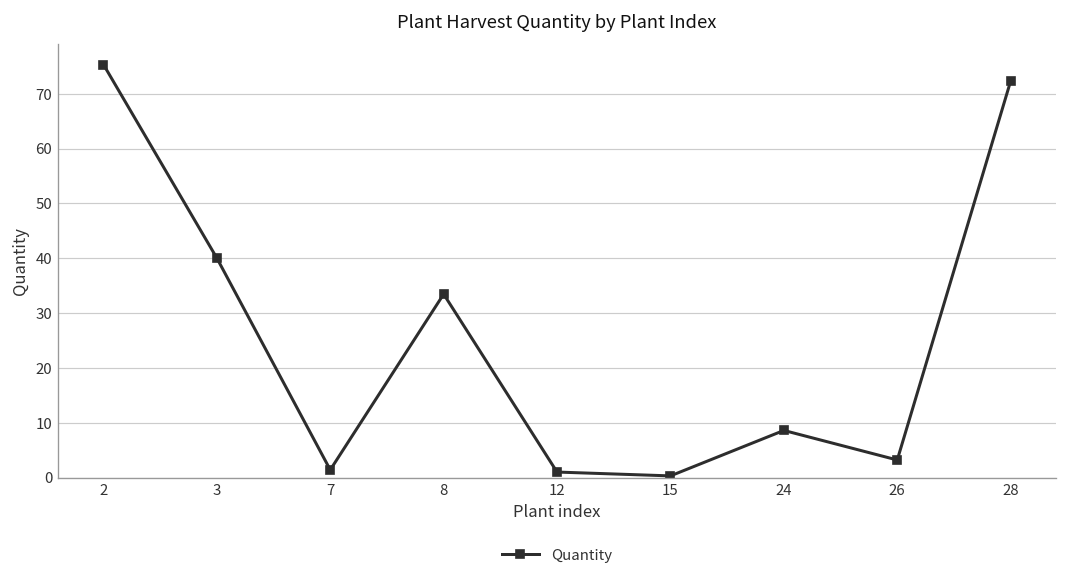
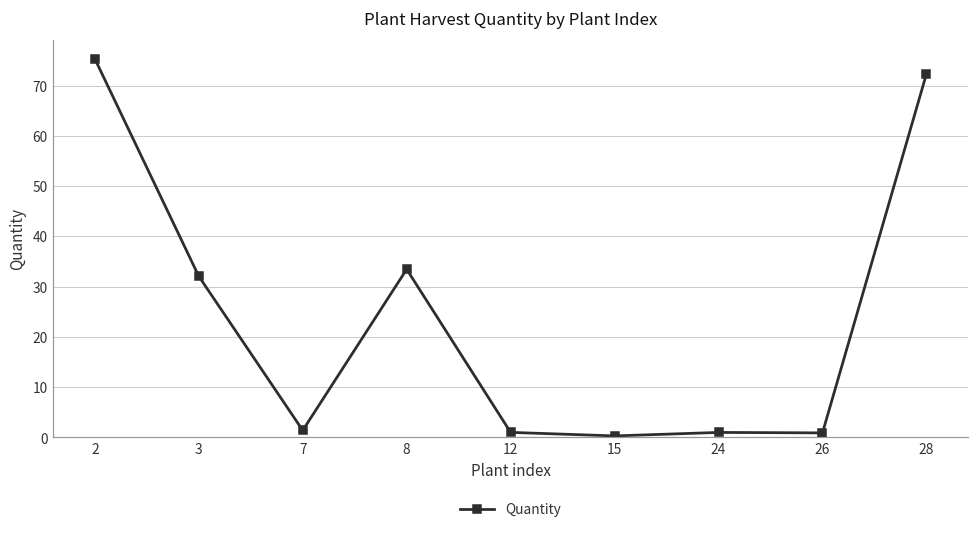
  {
    "2": 75,
-   "3": 40,
+   "3": 32,
    "7": 1,
    "8": 33,
    "12": 1,
    "15": 0,
-   "24": 9,
-   "26": 3,
+   "24": 1,
+   "26": 1,
    "28": 72
  }
